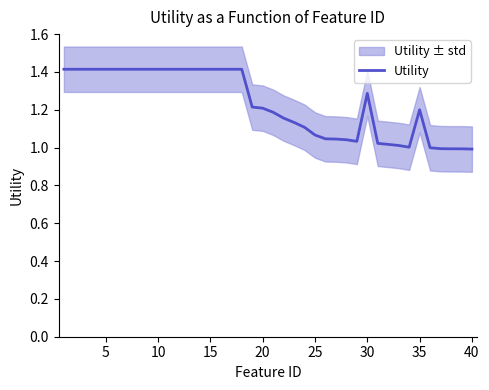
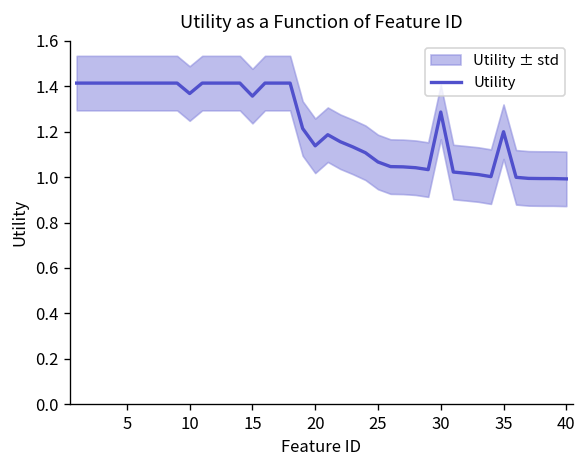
  {
    "Utility": {
      "5": 1.41,
-     "10": 1.41,
-     "15": 1.41,
-     "20": 1.21,
+     "10": 1.37,
+     "15": 1.36,
+     "20": 1.14,
      "25": 1.07,
      "30": 1.29,
      "35": 1.20,
      "40": 0.99
    }
  }
